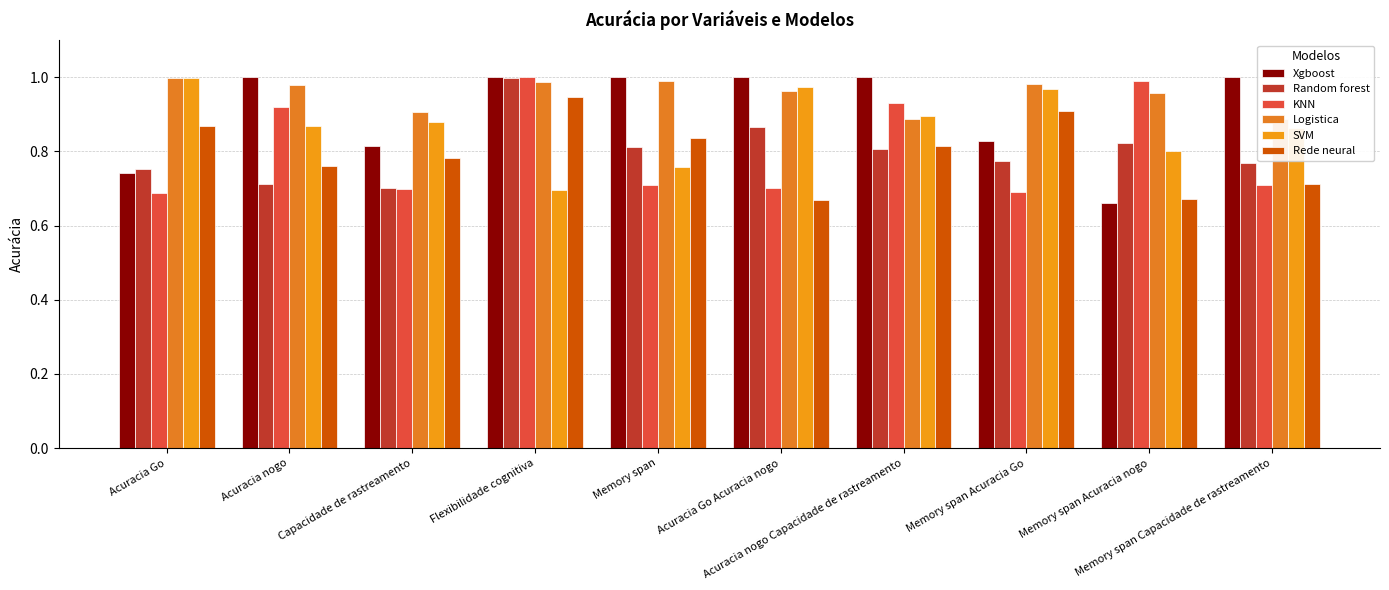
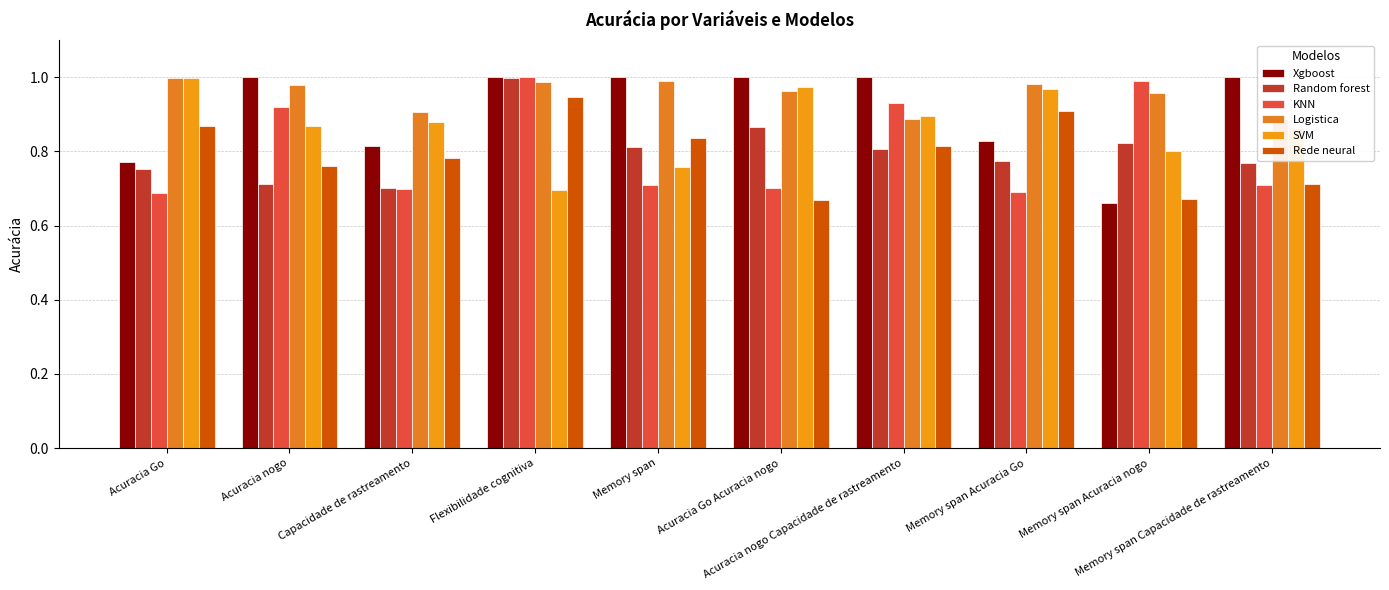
  {
    "Xgboost": {
-     "Acuracia Go": 0.74,
+     "Acuracia Go": 0.77,
      "Acuracia nogo": 1.00,
      "Capacidade de rastreamento": 0.82,
      "Flexibilidade cognitiva": 1.00,
      "Memory span": 1.00,
      "Acuracia Go Acuracia nogo": 1.00,
      "Acuracia nogo Capacidade de rastreamento": 1.00,
      "Memory span Acuracia Go": 0.83,
      "Memory span Acuracia nogo": 0.66,
      "Memory span Capacidade de rastreamento": 1.00
    }
  }
